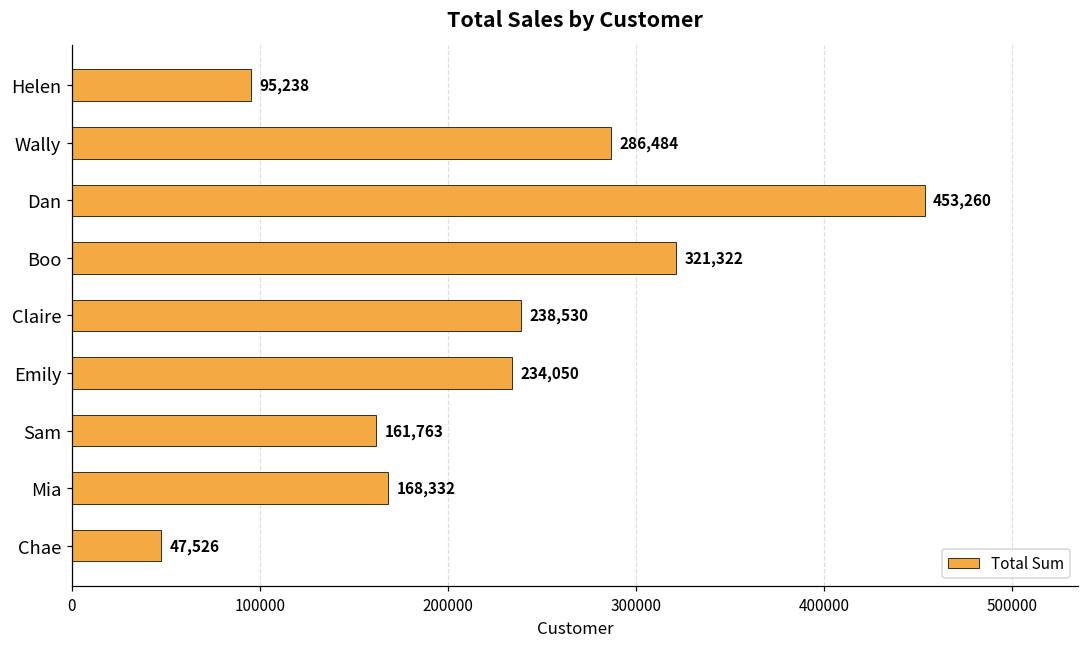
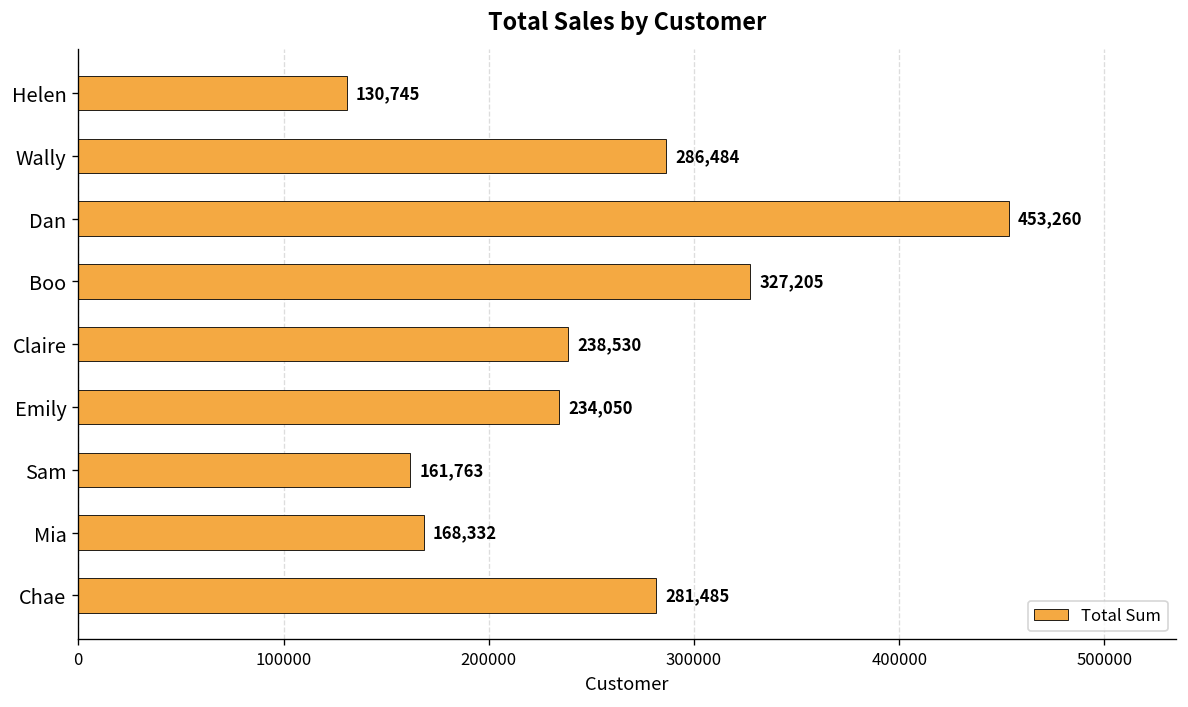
  {
-   "Helen": "95,238",
+   "Helen": "130,745",
    "Wally": "286,484",
    "Dan": "453,260",
-   "Boo": "321,322",
+   "Boo": "327,205",
    "Claire": "238,530",
    "Emily": "234,050",
    "Sam": "161,763",
    "Mia": "168,332",
-   "Chae": "47,526"
+   "Chae": "281,485"
  }
